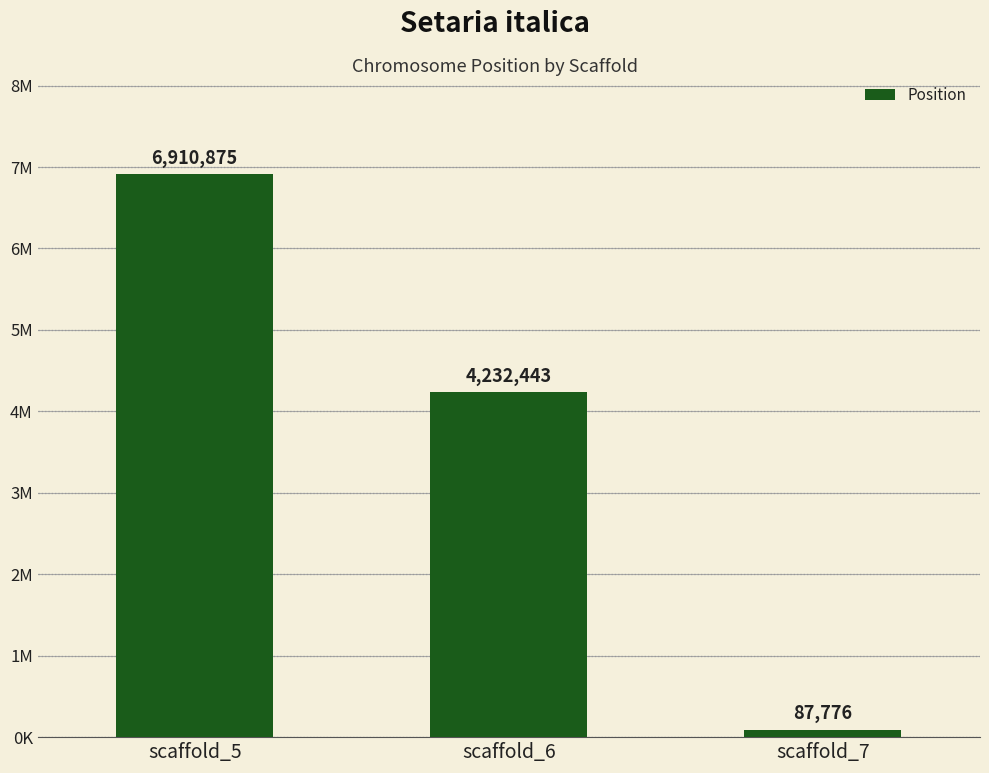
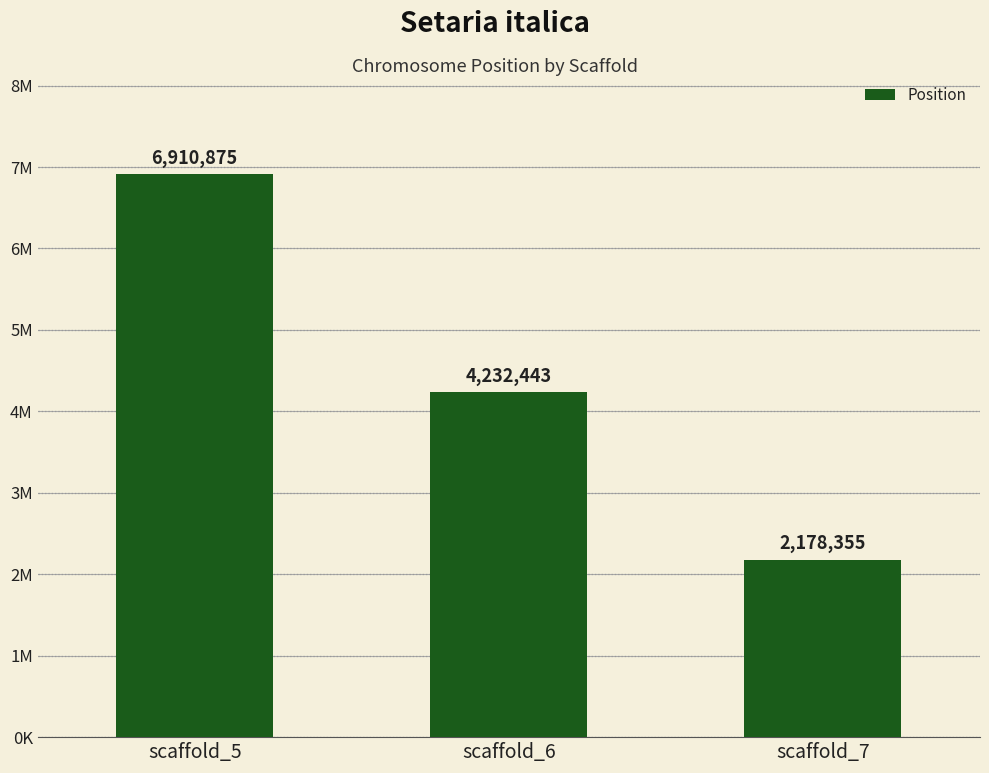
  {
    "scaffold_5": "6,910,875",
    "scaffold_6": "4,232,443",
-   "scaffold_7": "87,776"
+   "scaffold_7": "2,178,355"
  }
